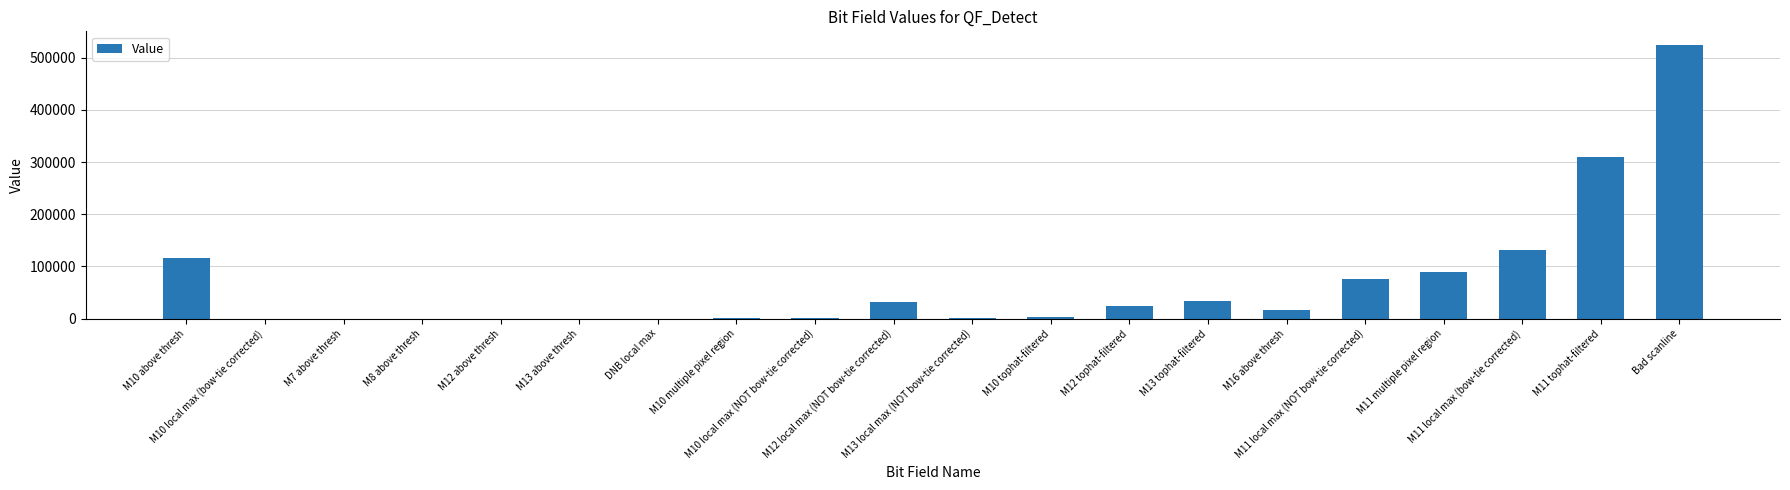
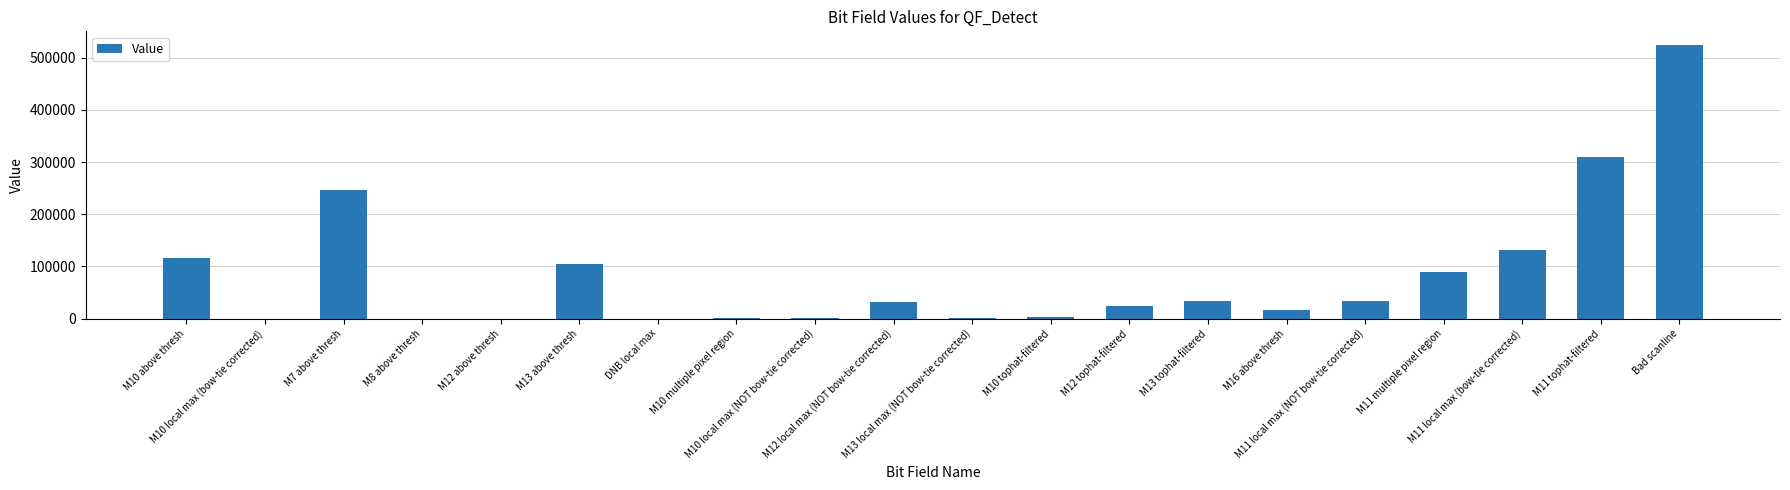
  {
    "M10 above thresh": 120000,
-   "M7 above thresh": 0,
-   "M13 above thresh": 0,
+   "M7 above thresh": 250000,
+   "M13 above thresh": 100000,
    "M12 local max (NOT bow-tie corrected)": 30000,
    "M12 tophat-filtered": 20000,
    "M13 tophat-filtered": 30000,
    "M16 above thresh": 20000,
-   "M11 local max (NOT bow-tie corrected)": 80000,
+   "M11 local max (NOT bow-tie corrected)": 30000,
    "M11 multiple pixel region": 90000,
    "M11 local max (bow-tie corrected)": 130000,
    "M11 tophat-filtered": 310000,
    "Bad scanline": 520000
  }
